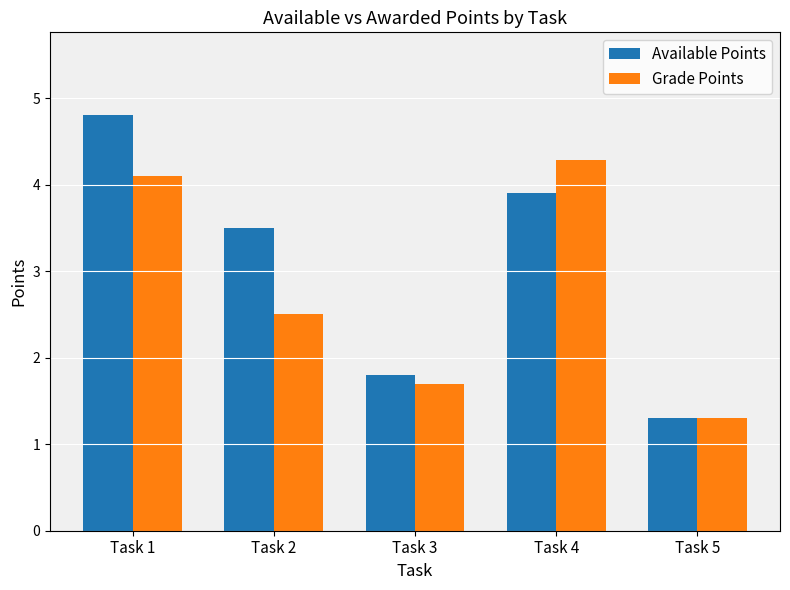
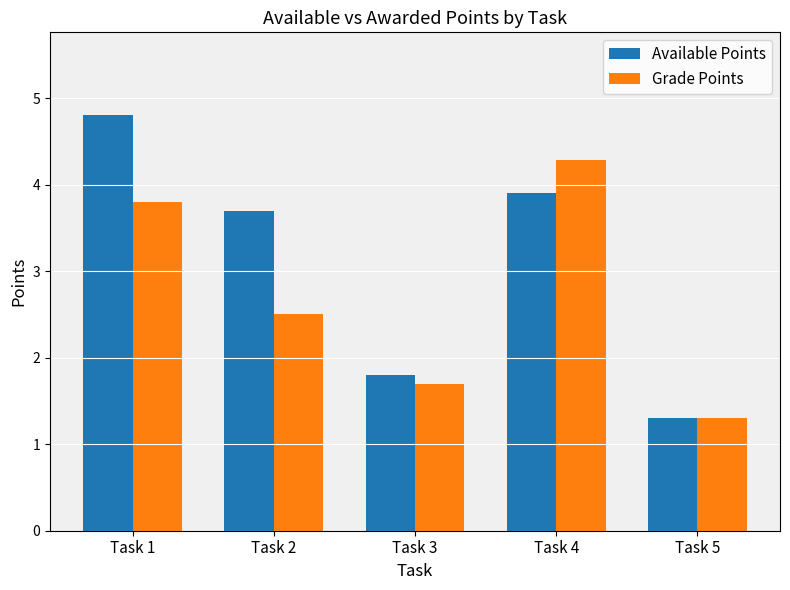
  {
    "Available Points": {
      "Task 1": 4.8,
-     "Task 2": 3.5,
+     "Task 2": 3.7,
      "Task 3": 1.8,
      "Task 4": 3.9,
      "Task 5": 1.3
    },
    "Grade Points": {
-     "Task 1": 4.1,
+     "Task 1": 3.8,
      "Task 2": 2.5,
      "Task 3": 1.7,
      "Task 4": 4.3,
      "Task 5": 1.3
    }
  }
